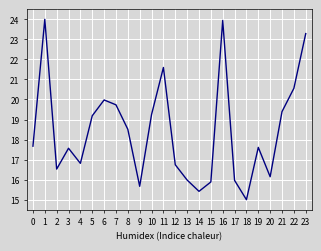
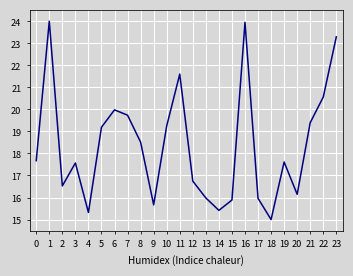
  {
    "0": 17.7,
    "1": 24.0,
    "2": 16.5,
    "3": 17.6,
-   "4": 16.8,
+   "4": 15.3,
    "5": 19.2,
    "6": 20.0,
    "7": 19.7,
    "8": 18.5,
    "9": 15.7,
    "10": 19.2,
    "11": 21.6,
    "12": 16.7,
    "13": 16.0,
    "14": 15.4,
    "15": 15.9,
    "16": 23.9,
    "17": 16.0,
    "18": 15.0,
    "19": 17.6,
    "20": 16.1,
    "21": 19.4,
    "22": 20.6,
    "23": 23.3
  }
